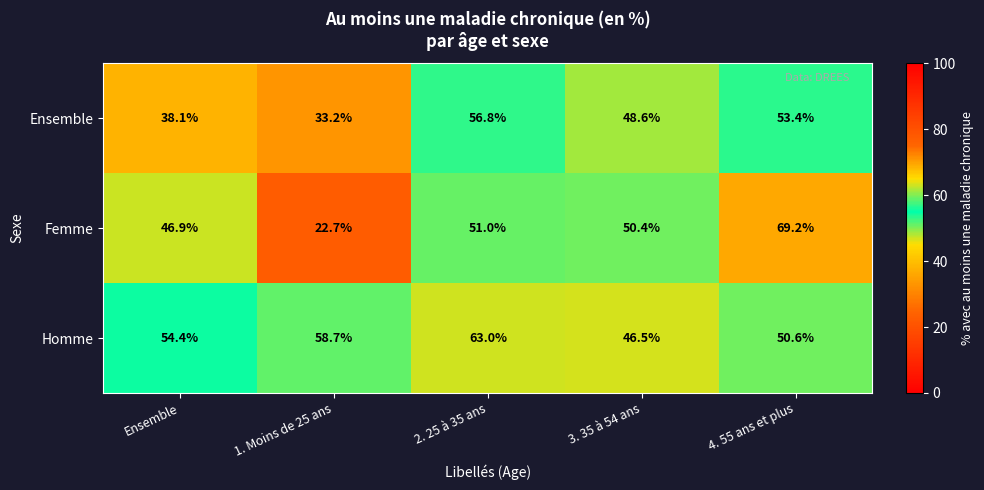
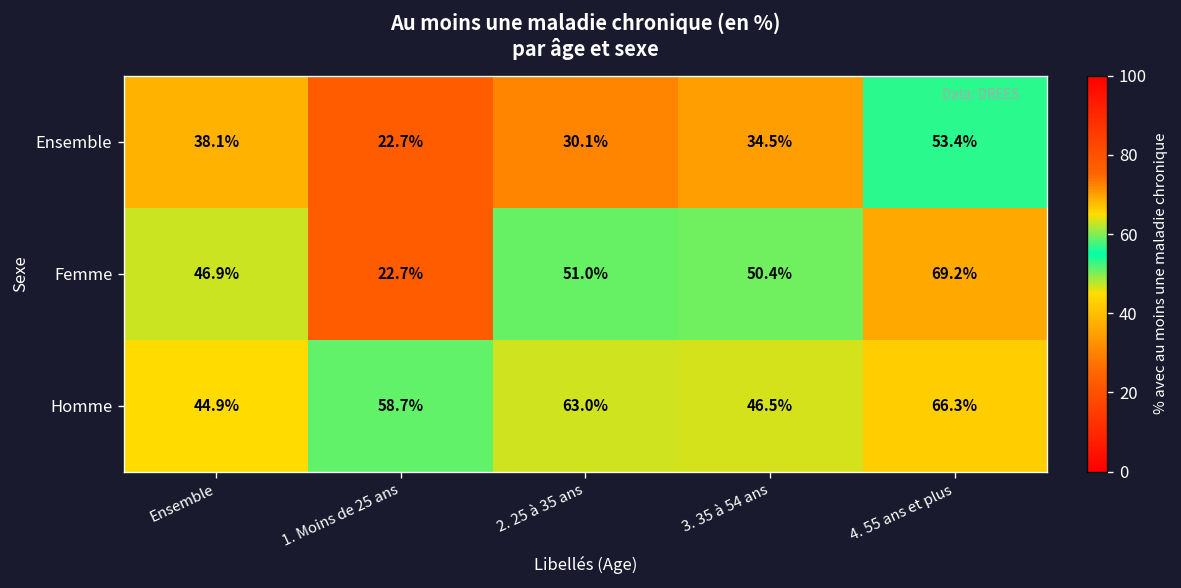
  {
    "Ensemble": {
      "Ensemble": "38.1%",
-     "1. Moins de 25 ans": "33.2%",
-     "2. 25 à 35 ans": "56.8%",
-     "3. 35 à 54 ans": "48.6%"
+     "1. Moins de 25 ans": "22.7%",
+     "2. 25 à 35 ans": "30.1%",
+     "3. 35 à 54 ans": "34.5%"
    },
    "Femme": {
      "Ensemble": "46.9%",
      "1. Moins de 25 ans": "22.7%",
      "2. 25 à 35 ans": "51.0%",
      "3. 35 à 54 ans": "50.4%",
      "4. 55 ans et plus": "69.2%"
    },
    "Homme": {
-     "Ensemble": "54.4%",
+     "Ensemble": "44.9%",
      "1. Moins de 25 ans": "58.7%",
      "2. 25 à 35 ans": "63.0%",
      "3. 35 à 54 ans": "46.5%",
-     "4. 55 ans et plus": "50.6%"
+     "4. 55 ans et plus": "66.3%"
    }
  }
